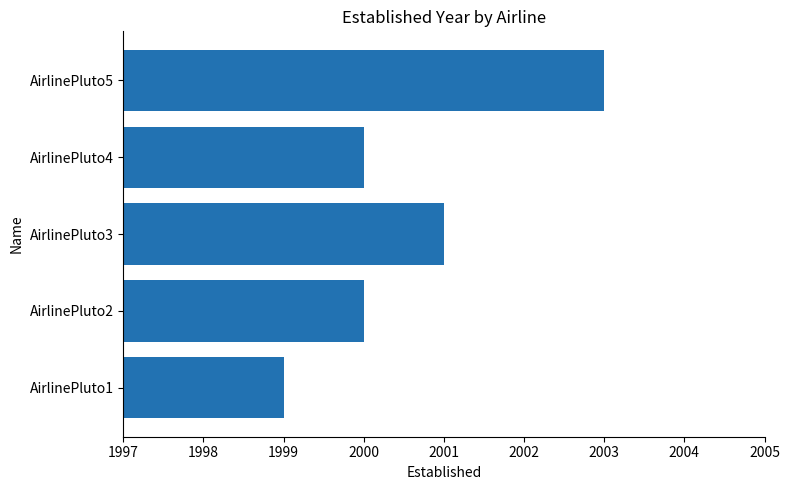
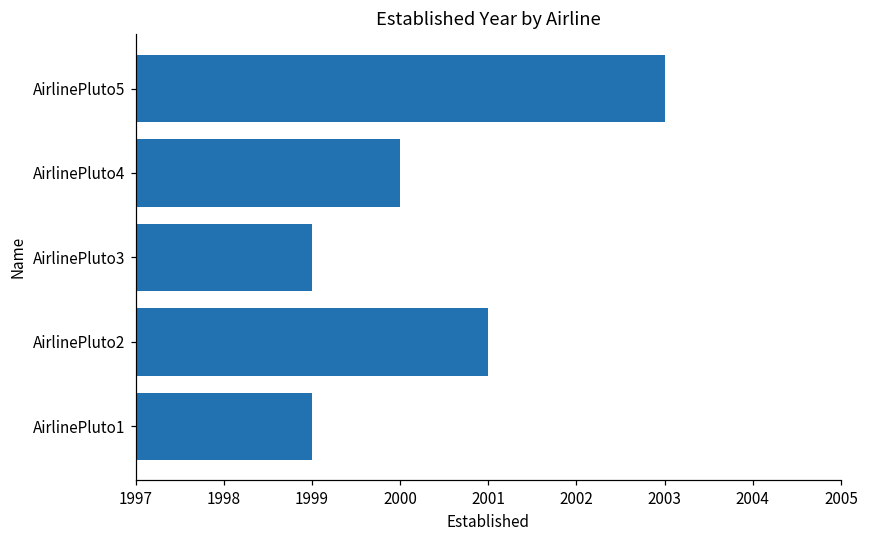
  {
    "AirlinePluto5": 2003,
    "AirlinePluto4": 2000,
-   "AirlinePluto3": 2001,
-   "AirlinePluto2": 2000,
+   "AirlinePluto3": 1999,
+   "AirlinePluto2": 2001,
    "AirlinePluto1": 1999
  }
